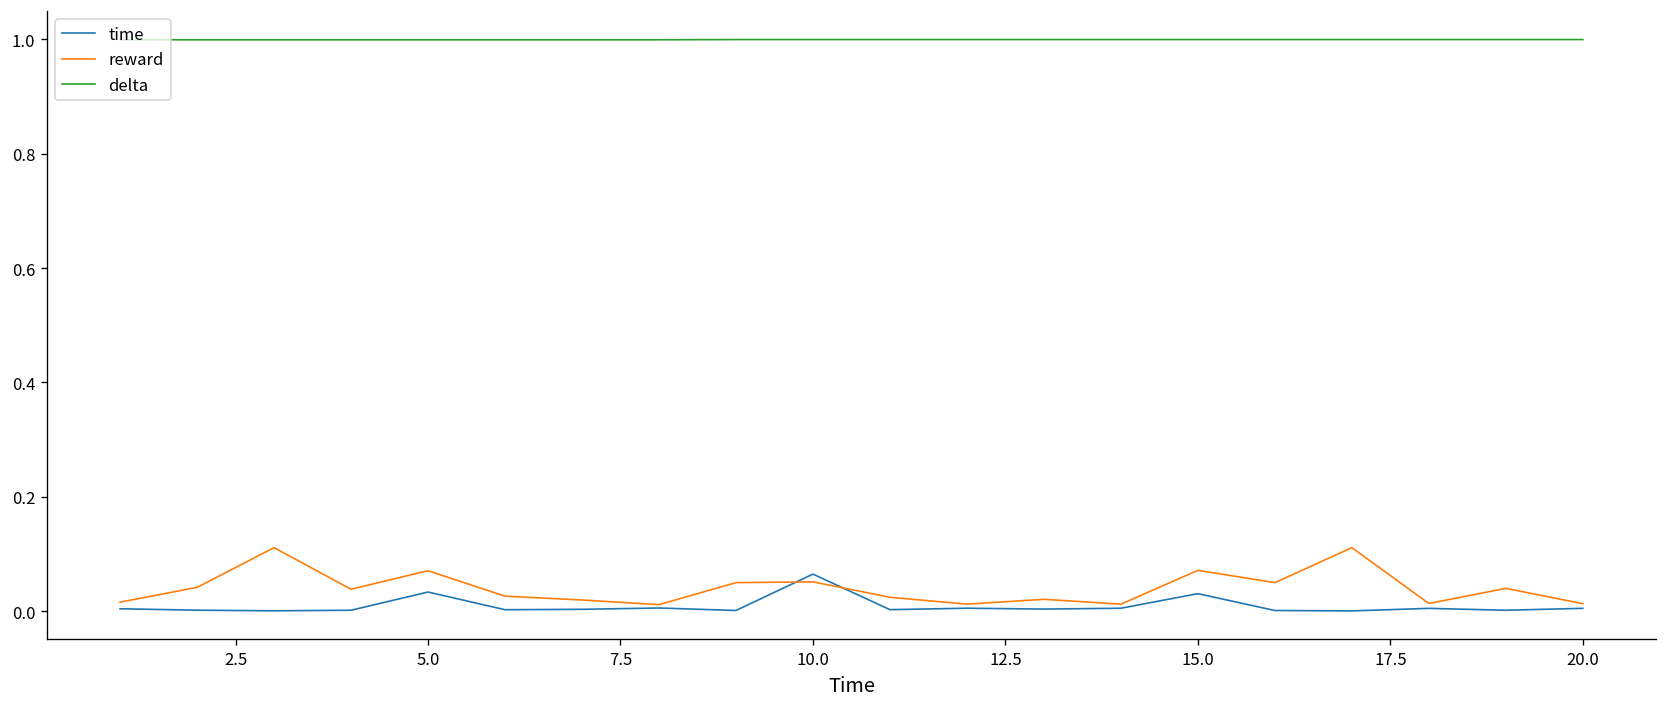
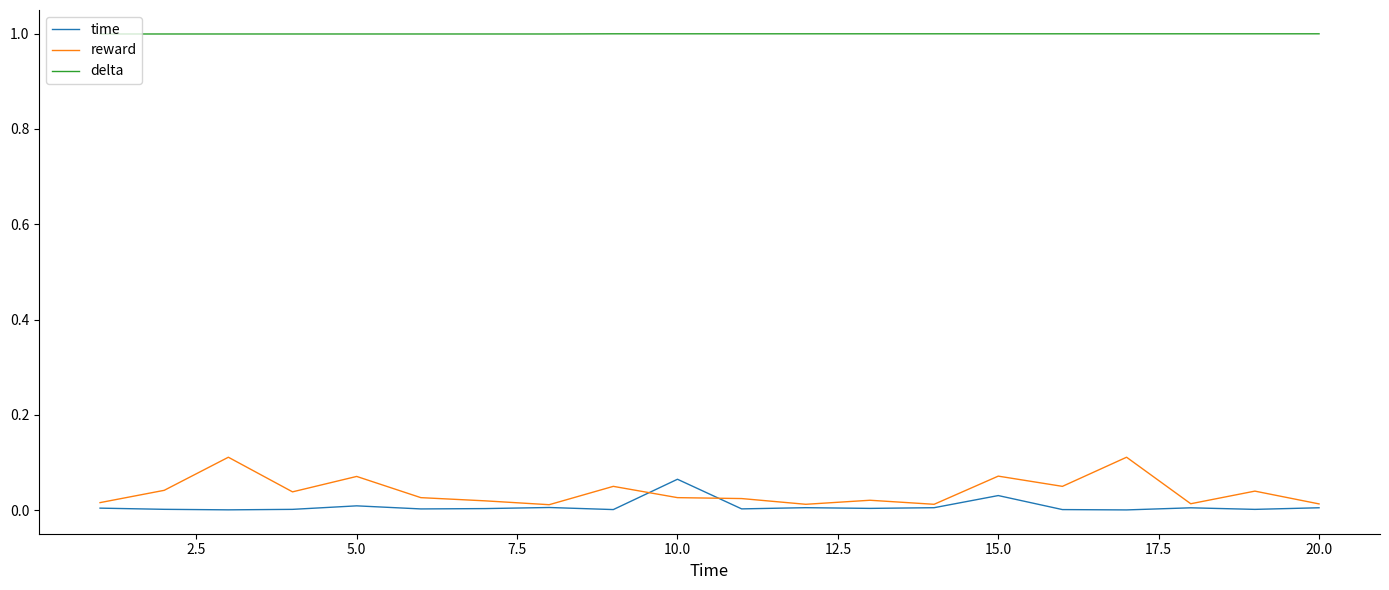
  {
    "time": {
-     "5.0": 0.03,
+     "5.0": 0.01,
      "10.0": 0.06,
      "15.0": 0.03,
      "20.0": 0.01
    },
    "reward": {
      "5.0": 0.07,
-     "10.0": 0.05,
+     "10.0": 0.03,
      "15.0": 0.07,
      "20.0": 0.01
    },
    "delta": {
      "5.0": 1.00,
      "10.0": 1.00,
      "15.0": 1.00,
      "20.0": 1.00
    }
  }
